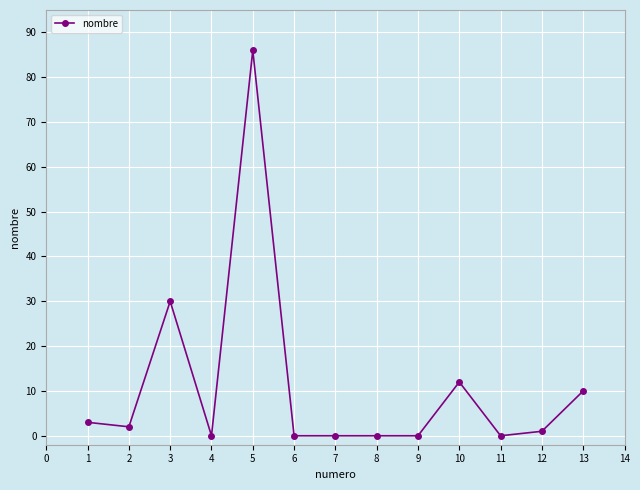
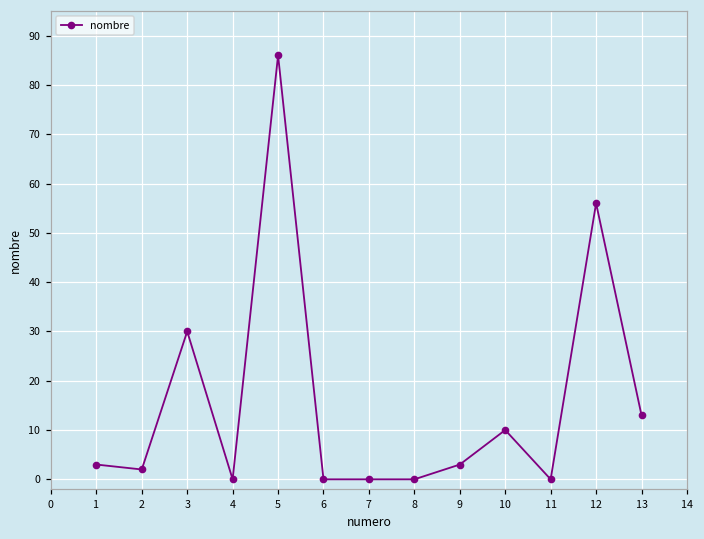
  {
    "1": 3,
    "2": 2,
    "3": 30,
    "4": 0,
    "5": 86,
    "6": 0,
    "7": 0,
    "8": 0,
-   "9": 0,
-   "10": 12,
+   "9": 3,
+   "10": 10,
    "11": 0,
-   "12": 1,
-   "13": 10
+   "12": 56,
+   "13": 13
  }
